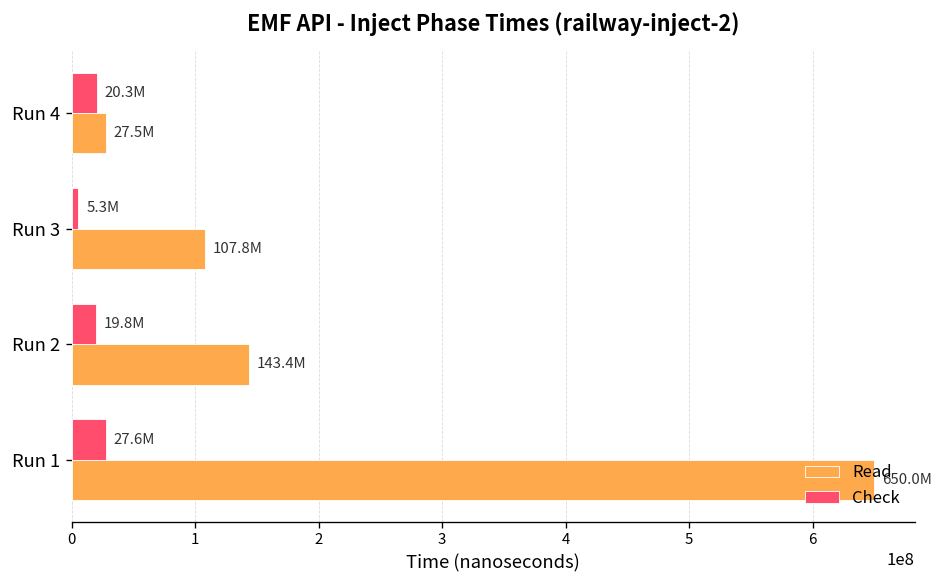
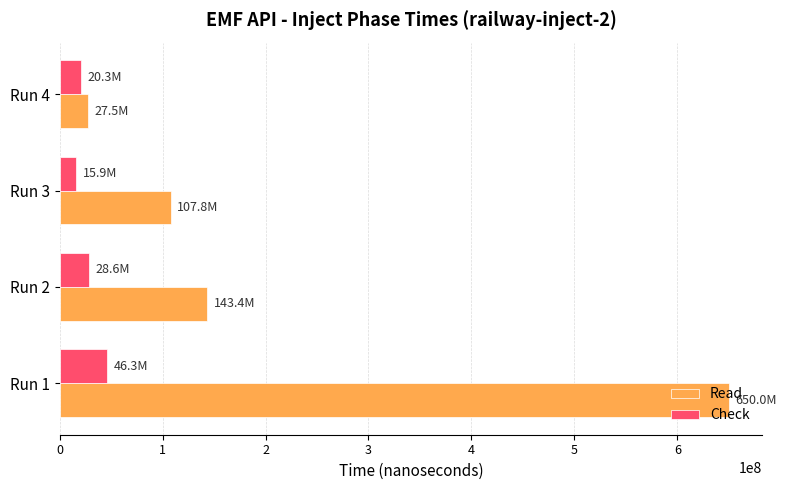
  {
    "Read": {
      "Run 4": "27.5M",
      "Run 3": "107.8M",
      "Run 2": "143.4M",
      "Run 1": "650.0M"
    },
    "Check": {
      "Run 4": "20.3M",
-     "Run 3": "5.3M",
-     "Run 2": "19.8M",
-     "Run 1": "27.6M"
+     "Run 3": "15.9M",
+     "Run 2": "28.6M",
+     "Run 1": "46.3M"
    }
  }
